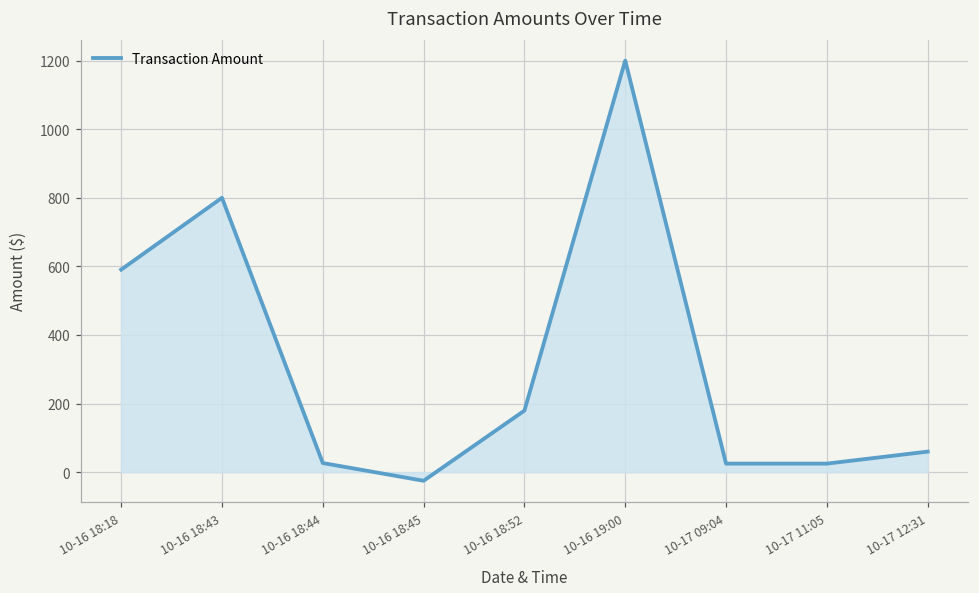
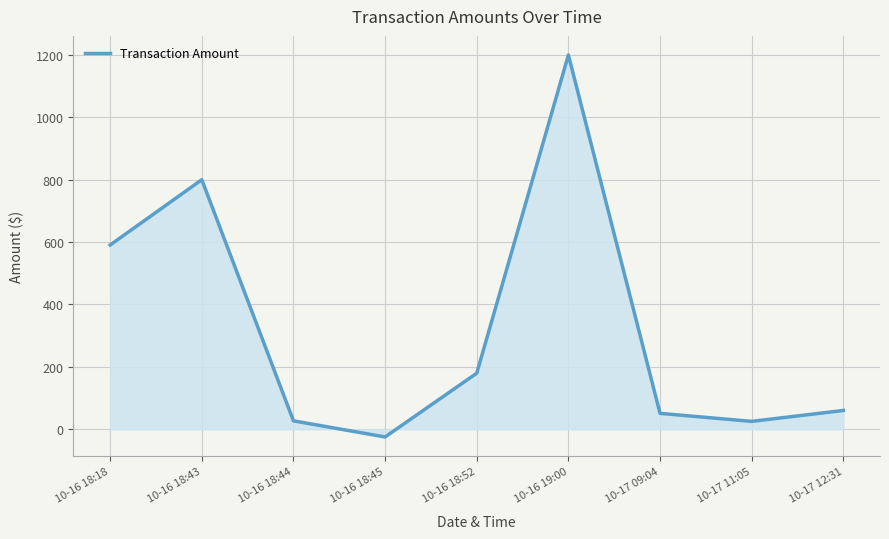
  {
    "Transaction Amount": {
      "10-16 18:45": -30,
-     "10-17 09:04": 30
+     "10-17 09:04": 50
    }
  }
